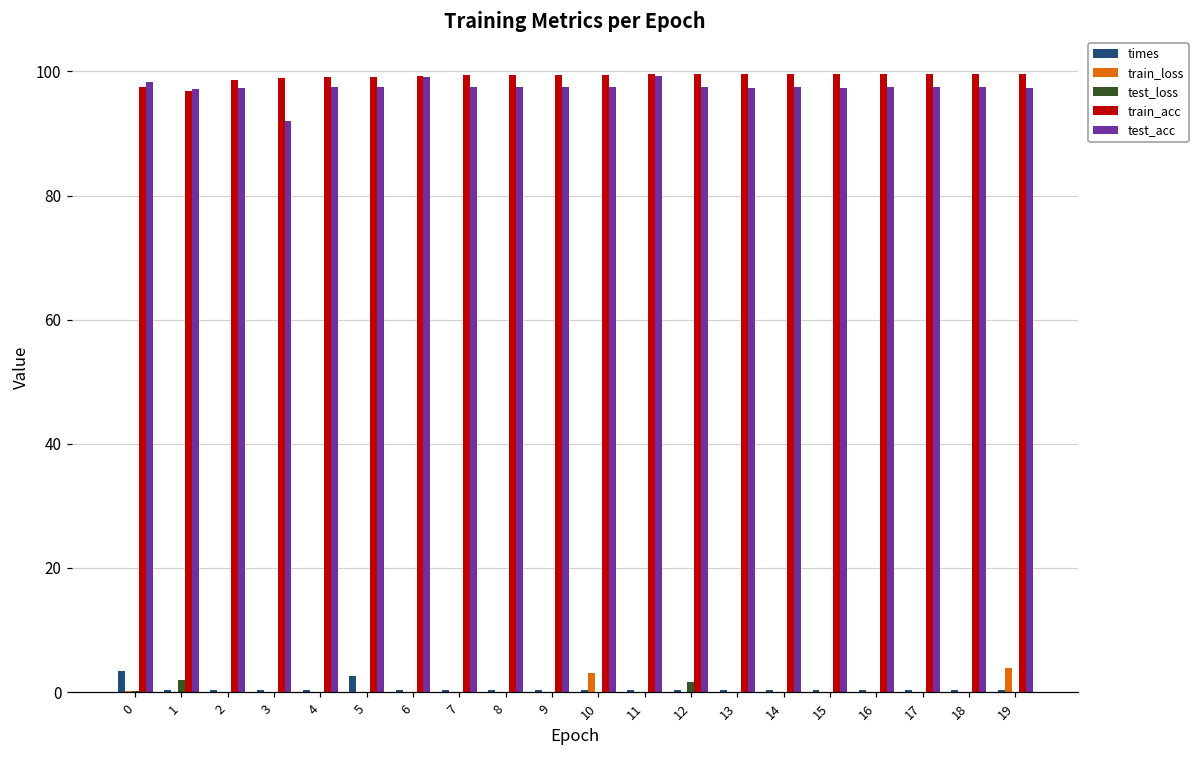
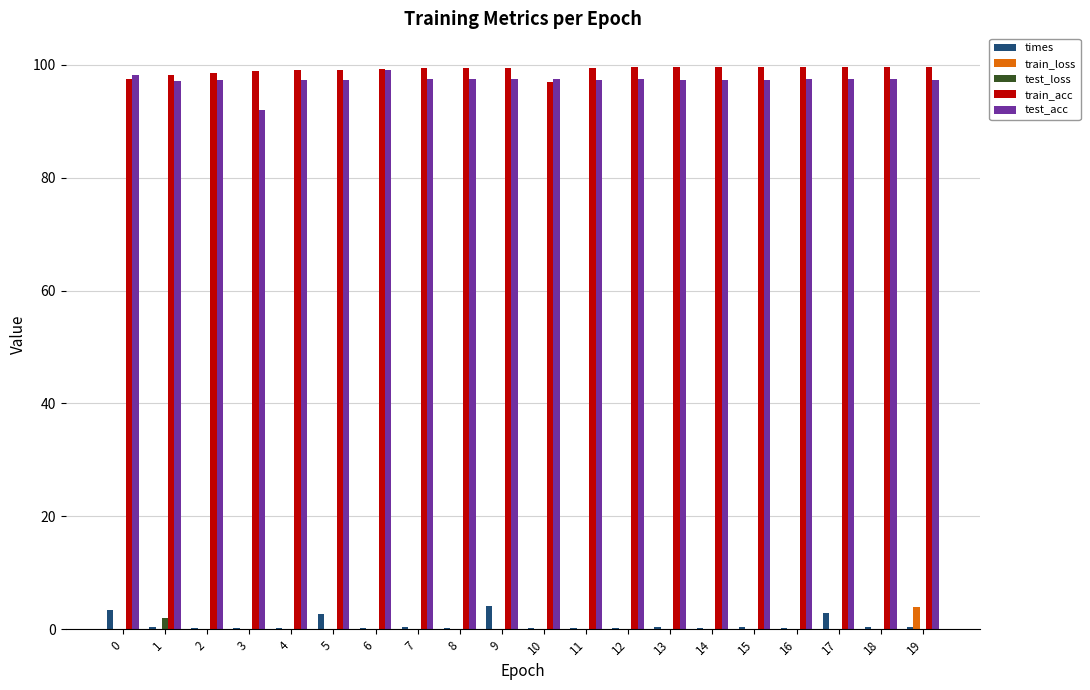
  {
    "times": {
      "0": 3,
      "5": 3,
-     "9": 0,
-     "17": 0
+     "9": 4,
+     "17": 3
    },
    "train_loss": {
-     "10": 3,
+     "10": 0,
      "19": 4
    },
    "test_loss": {
      "1": 2,
-     "12": 2
+     "12": 0
    },
    "train_acc": {
      "0": 97,
-     "1": 97,
+     "1": 98,
      "2": 99,
      "3": 99,
      "4": 99,
      "5": 99,
      "6": 99,
      "7": 99,
      "8": 99,
      "9": 99,
-     "10": 99,
+     "10": 97,
      "11": 100,
      "12": 100,
      "13": 100,
      "14": 100,
      "15": 100,
      "16": 100,
      "17": 100,
      "18": 100,
      "19": 100
    },
    "test_acc": {
      "0": 98,
      "1": 97,
      "2": 97,
      "3": 92,
      "4": 97,
      "5": 97,
      "6": 99,
      "7": 97,
      "8": 97,
      "9": 97,
      "10": 97,
-     "11": 99,
+     "11": 97,
      "12": 97,
      "13": 97,
      "14": 97,
      "15": 97,
      "16": 97,
      "17": 97,
      "18": 97,
      "19": 97
    }
  }
